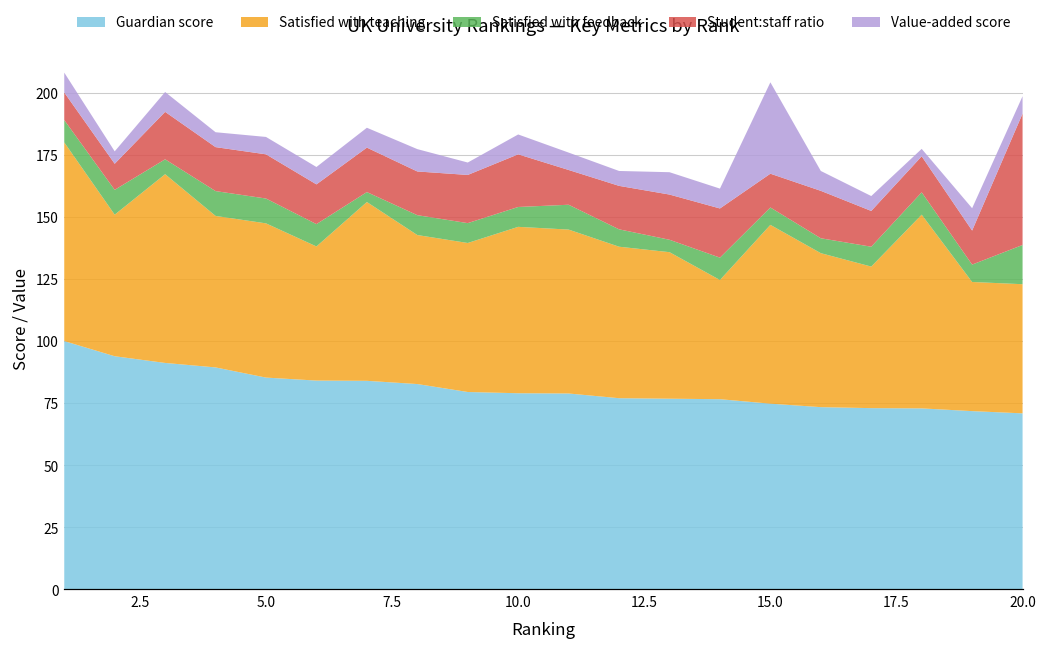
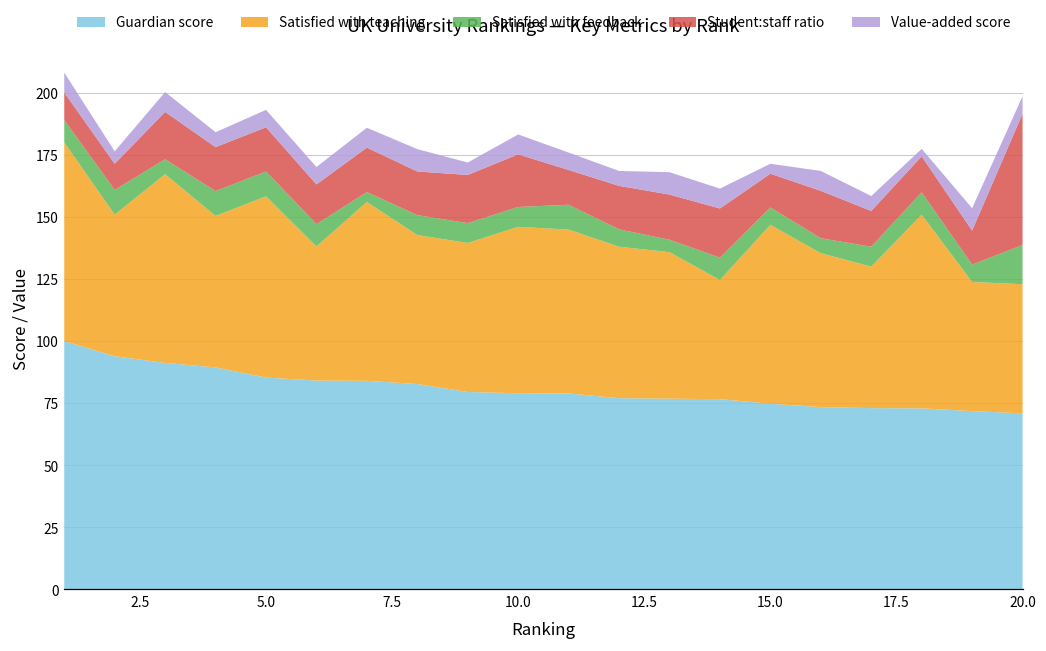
  {
    "Guardian score": {
      "5.0": 85,
      "10.0": 79,
      "15.0": 75,
      "20.0": 71
    },
    "Satisfied with teaching": {
-     "5.0": 62,
+     "5.0": 73,
      "10.0": 67,
      "15.0": 72,
      "20.0": 52
    },
    "Satisfied with feedback": {
      "5.0": 10,
      "10.0": 8,
      "15.0": 7,
      "20.0": 16
    },
    "Student:staff ratio": {
      "5.0": 18,
      "10.0": 21,
      "15.0": 14,
      "20.0": 53
    },
    "Value-added score": {
      "5.0": 7,
      "10.0": 8,
-     "15.0": 37,
+     "15.0": 4,
      "20.0": 7
    }
  }
